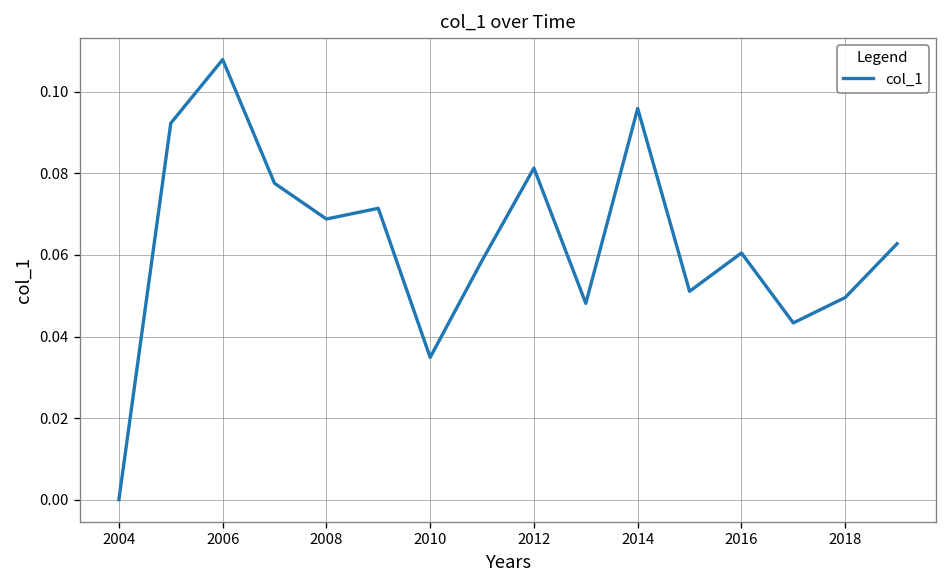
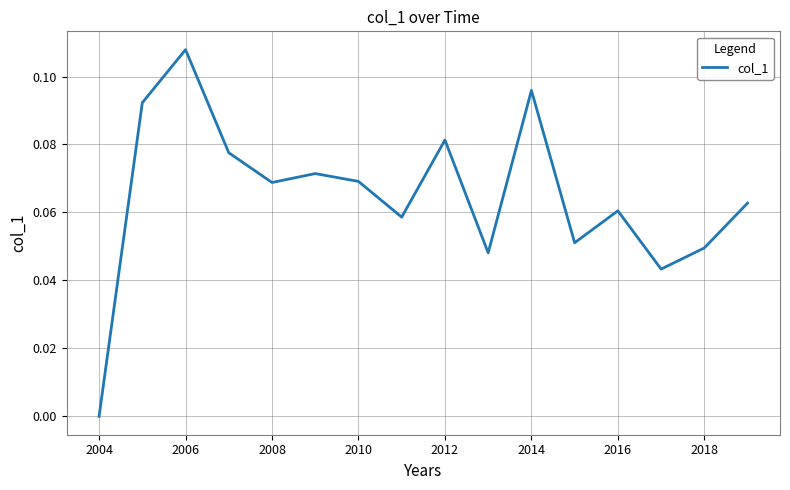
  {
    "2004": 0.000,
    "2006": 0.108,
    "2008": 0.069,
-   "2010": 0.035,
+   "2010": 0.069,
    "2012": 0.081,
    "2014": 0.096,
    "2016": 0.060,
    "2018": 0.050
  }
